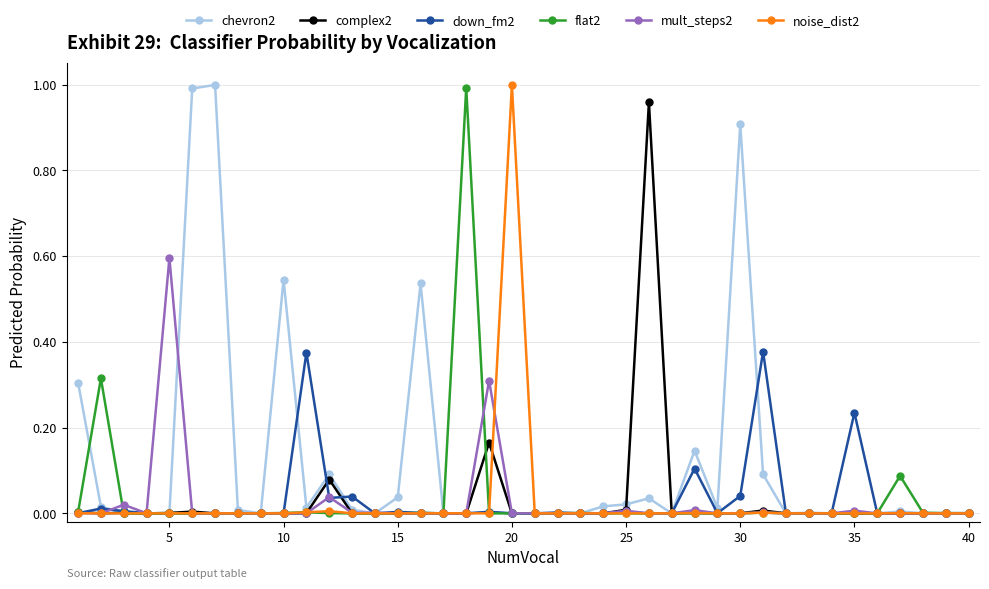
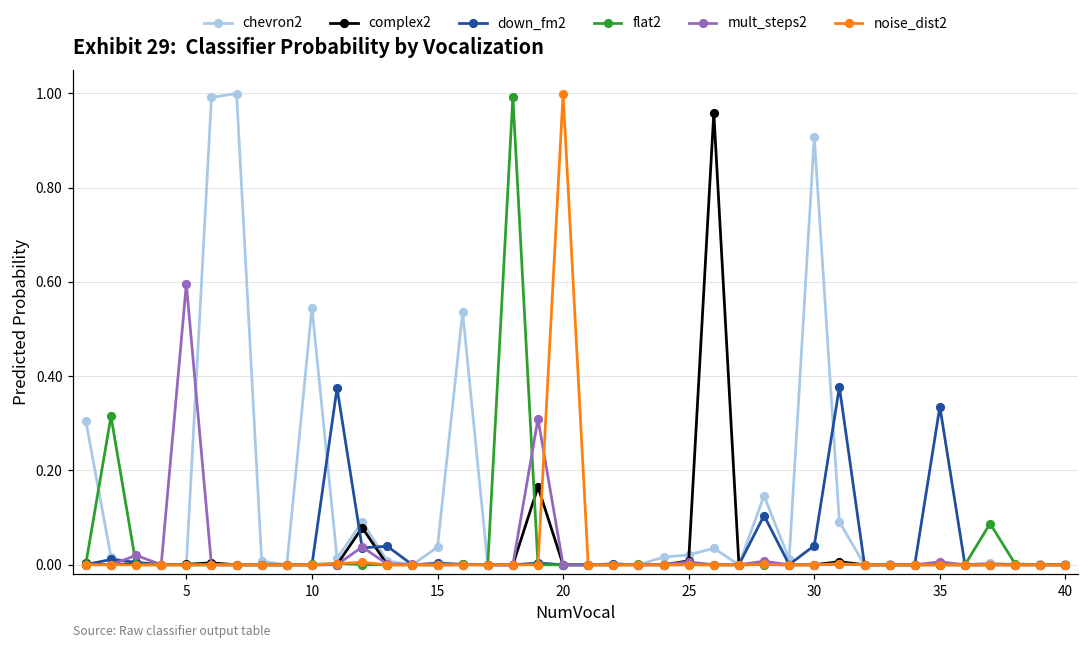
  {
    "chevron2": {
      "10": 0.55,
      "15": 0.04,
      "25": 0.02,
      "30": 0.91
    },
    "down_fm2": {
      "30": 0.04,
-     "35": 0.23
+     "35": 0.34
    },
    "mult_steps2": {
      "5": 0.60
    },
    "noise_dist2": {
      "20": 1.00
    }
  }
